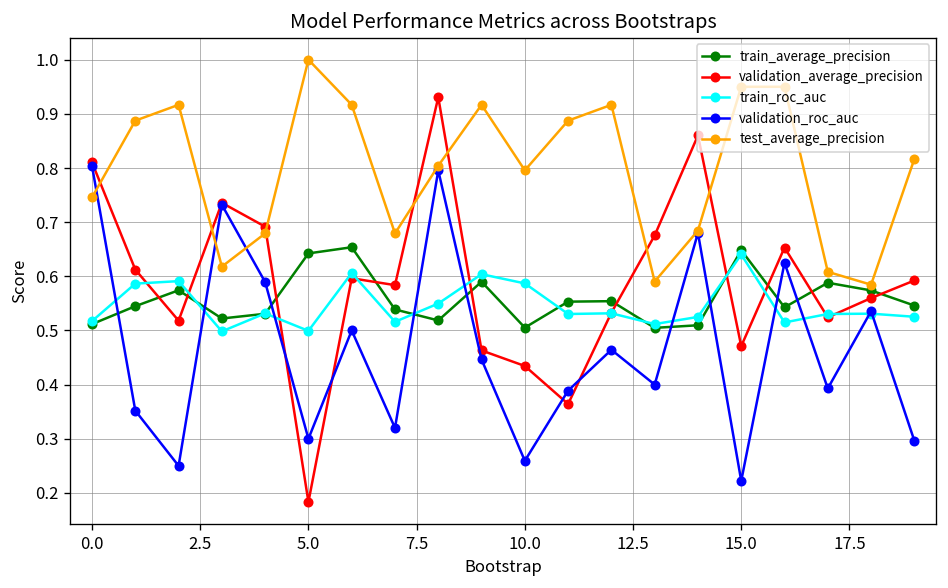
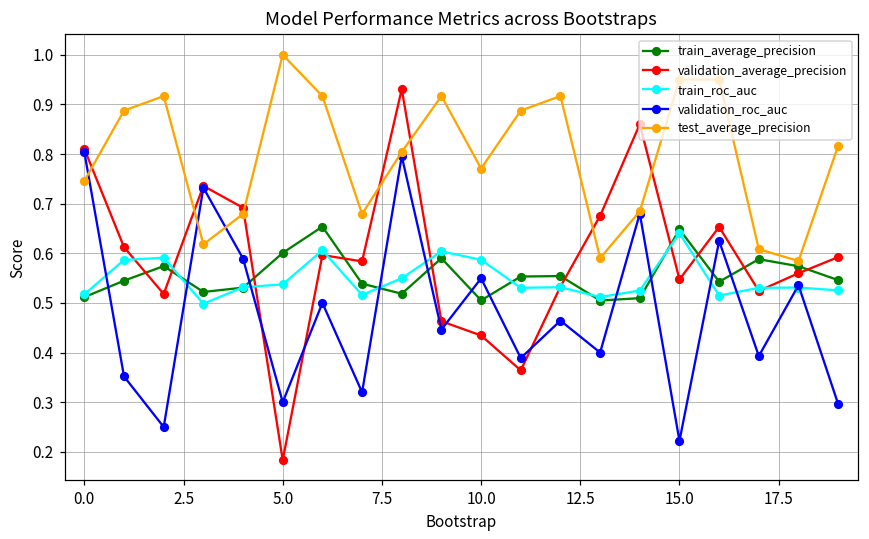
  {
    "train_average_precision": {
-     "5.0": 0.64,
+     "5.0": 0.60,
      "10.0": 0.51,
      "15.0": 0.65
    },
    "validation_average_precision": {
      "0.0": 0.81,
      "5.0": 0.18,
      "10.0": 0.43,
-     "15.0": 0.47
+     "15.0": 0.55
    },
    "train_roc_auc": {
-     "5.0": 0.50,
+     "5.0": 0.54,
      "10.0": 0.59,
      "15.0": 0.64
    },
    "validation_roc_auc": {
      "0.0": 0.80,
      "5.0": 0.30,
-     "10.0": 0.26,
+     "10.0": 0.55,
      "15.0": 0.22
    },
    "test_average_precision": {
      "0.0": 0.75,
      "5.0": 1.00,
-     "10.0": 0.80
+     "10.0": 0.77
    }
  }
